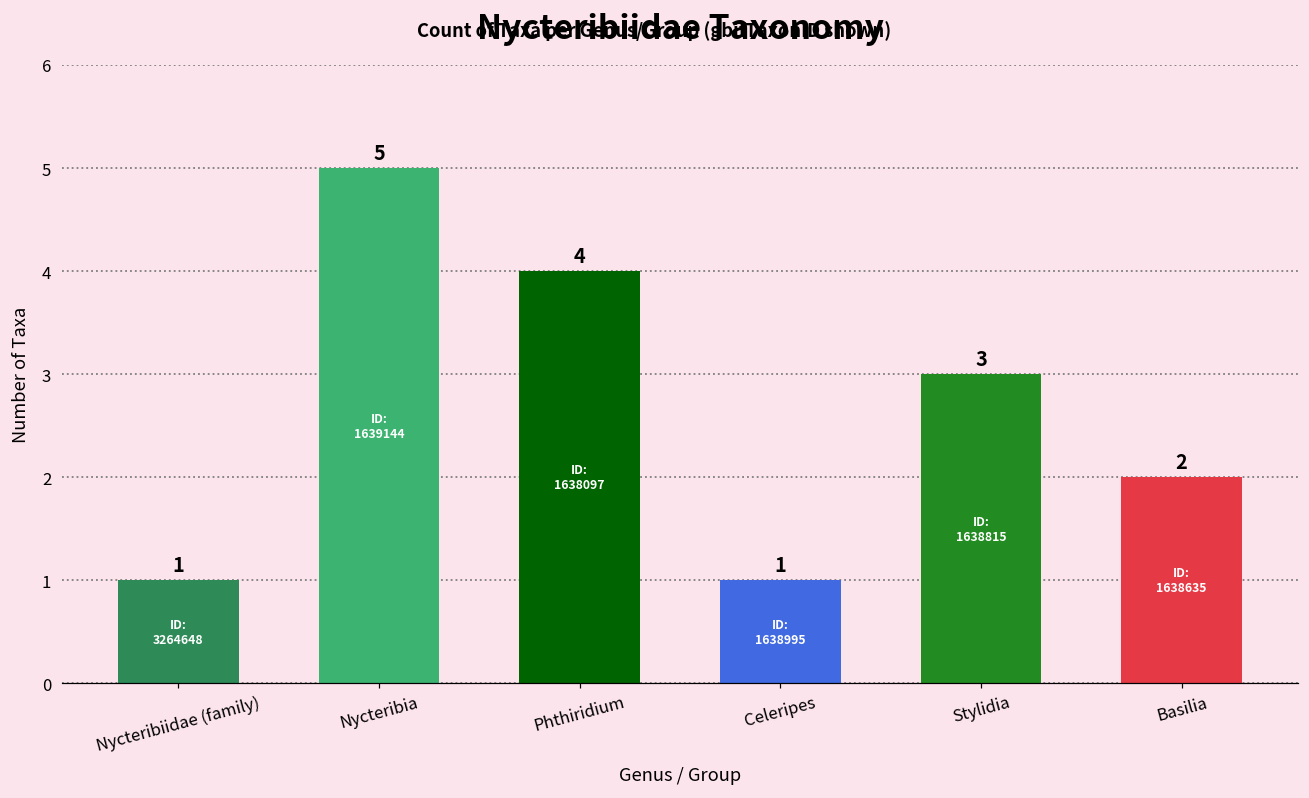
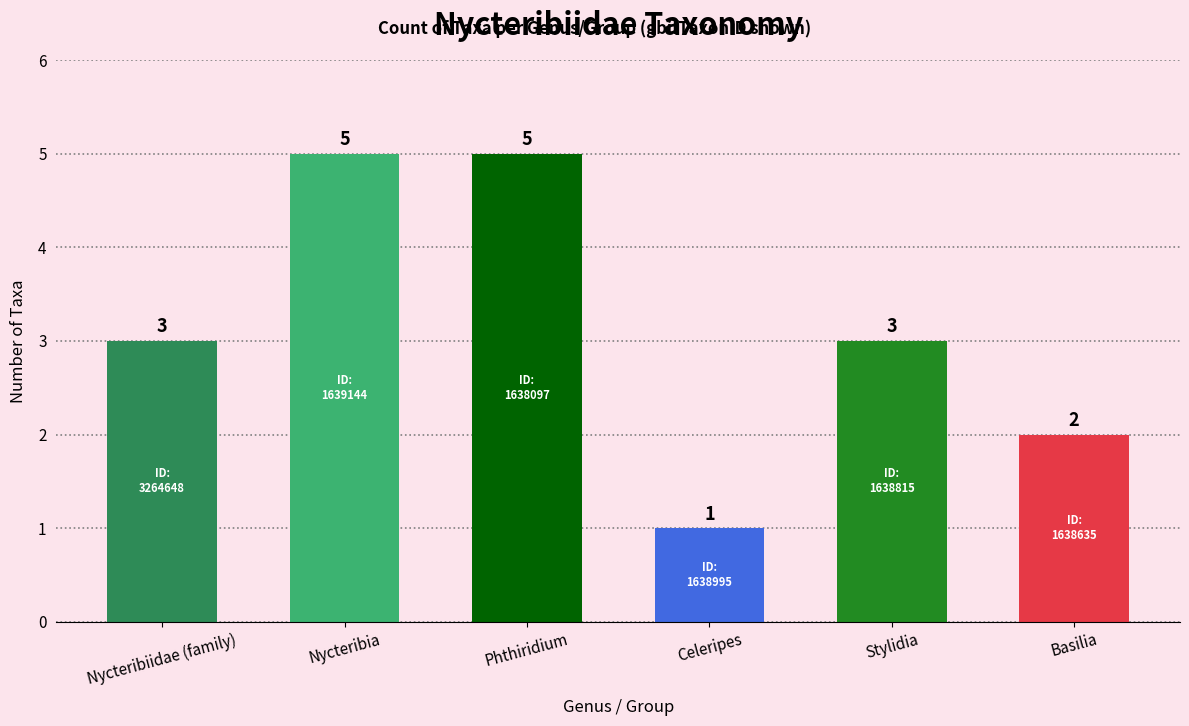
  {
-   "Nycteribiidae (family)": 1,
+   "Nycteribiidae (family)": 3,
    "Nycteribia": 5,
-   "Phthiridium": 4,
+   "Phthiridium": 5,
    "Celeripes": 1,
    "Stylidia": 3,
    "Basilia": 2
  }
